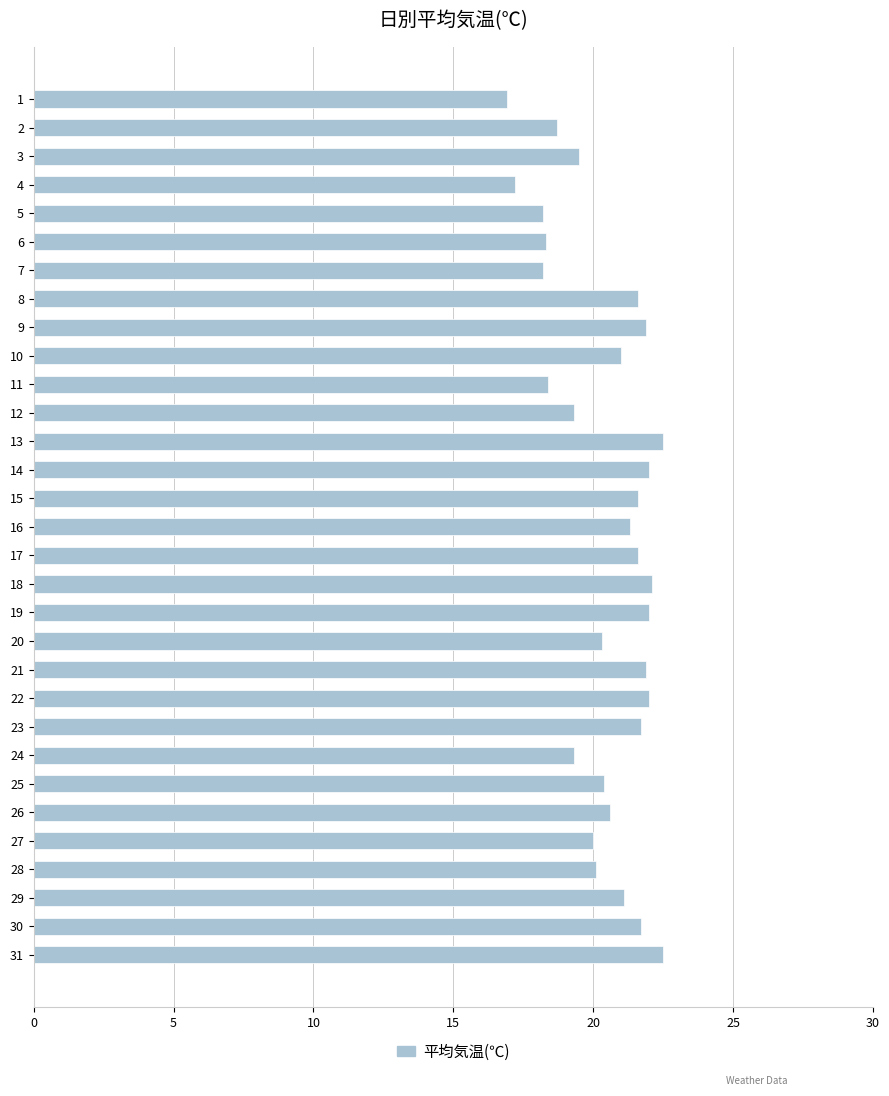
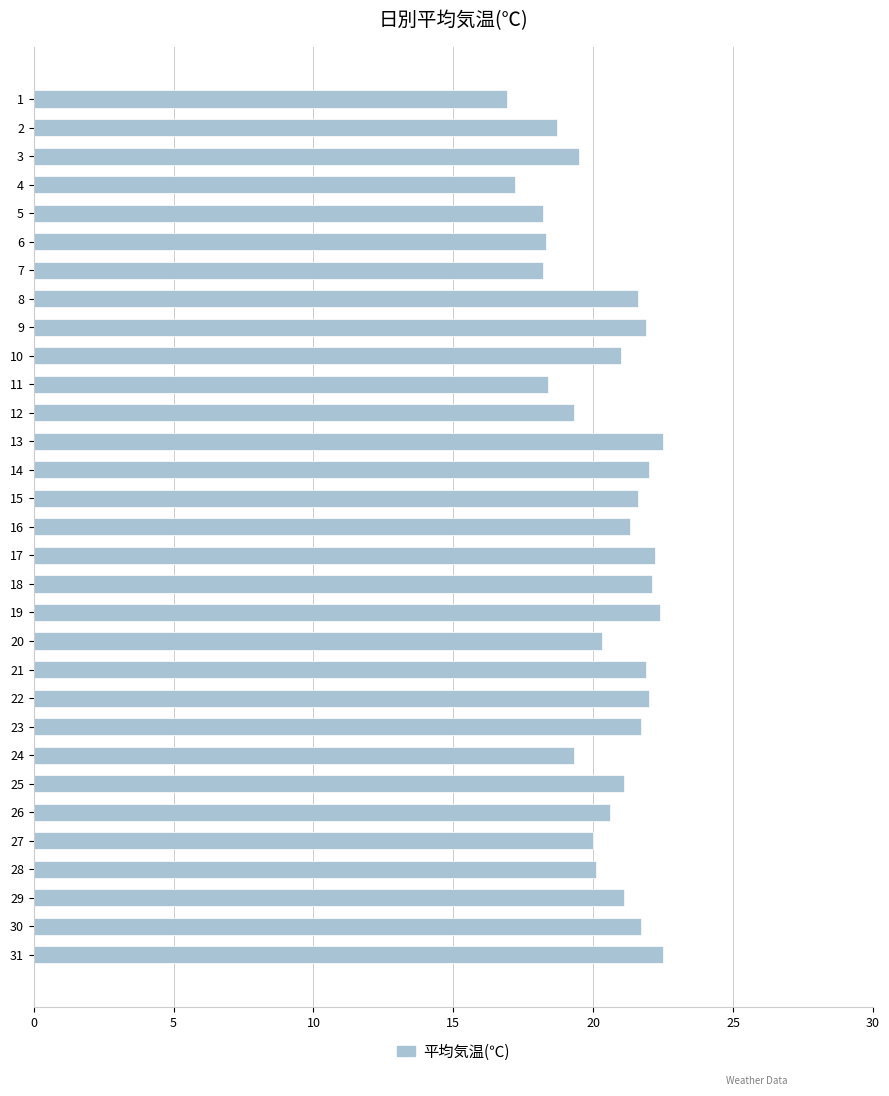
  {
    "1": 16.9,
    "2": 18.7,
    "3": 19.5,
    "4": 17.2,
    "5": 18.2,
    "6": 18.3,
    "7": 18.2,
    "8": 21.6,
    "9": 21.9,
    "10": 21.0,
    "11": 18.4,
    "12": 19.3,
    "13": 22.5,
    "14": 22.0,
    "15": 21.6,
    "16": 21.3,
-   "17": 21.6,
+   "17": 22.2,
    "18": 22.1,
-   "19": 22.0,
+   "19": 22.4,
    "20": 20.3,
    "21": 21.9,
    "22": 22.0,
    "23": 21.7,
    "24": 19.3,
-   "25": 20.4,
+   "25": 21.1,
    "26": 20.6,
    "27": 20.0,
    "28": 20.1,
    "29": 21.1,
    "30": 21.7,
    "31": 22.5
  }
